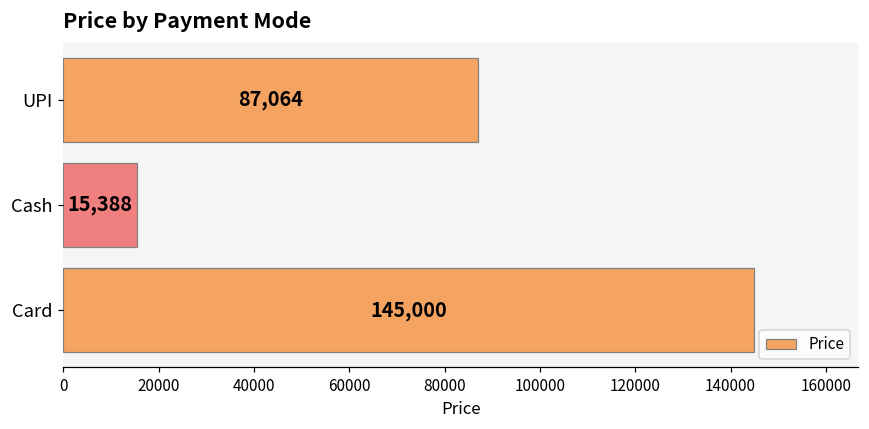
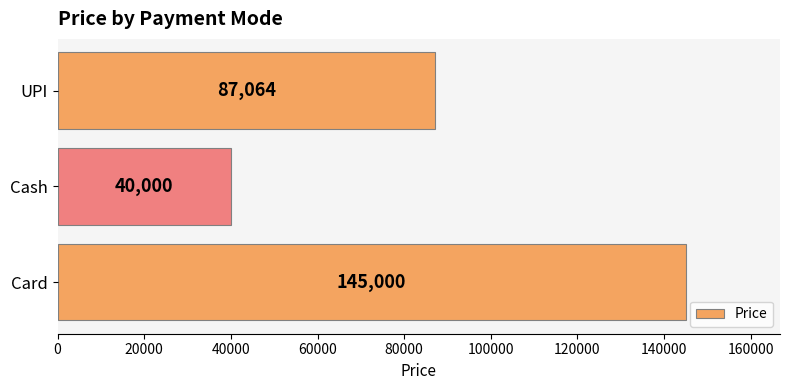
  {
    "UPI": "87,064",
-   "Cash": "15,388",
+   "Cash": "40,000",
    "Card": "145,000"
  }
